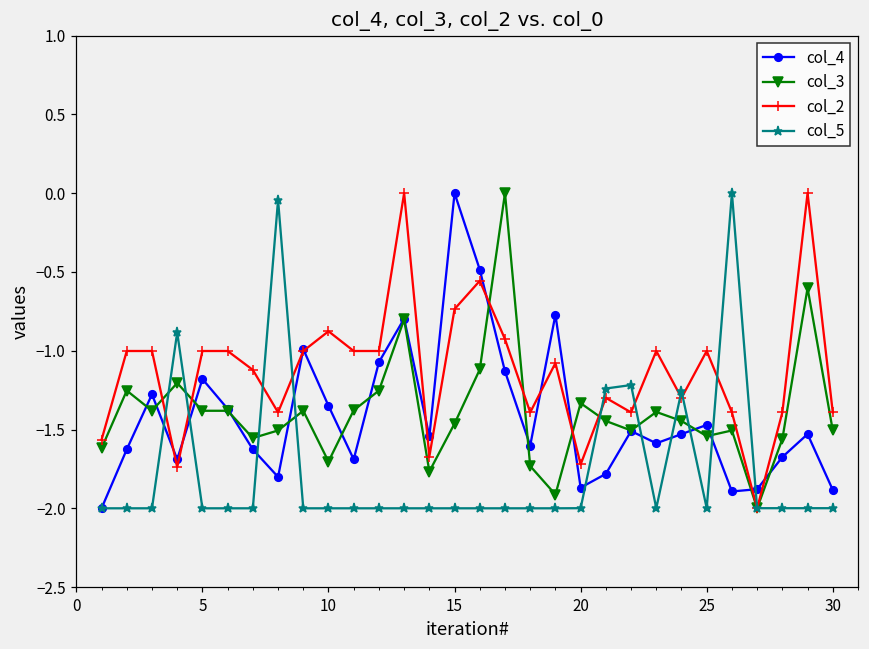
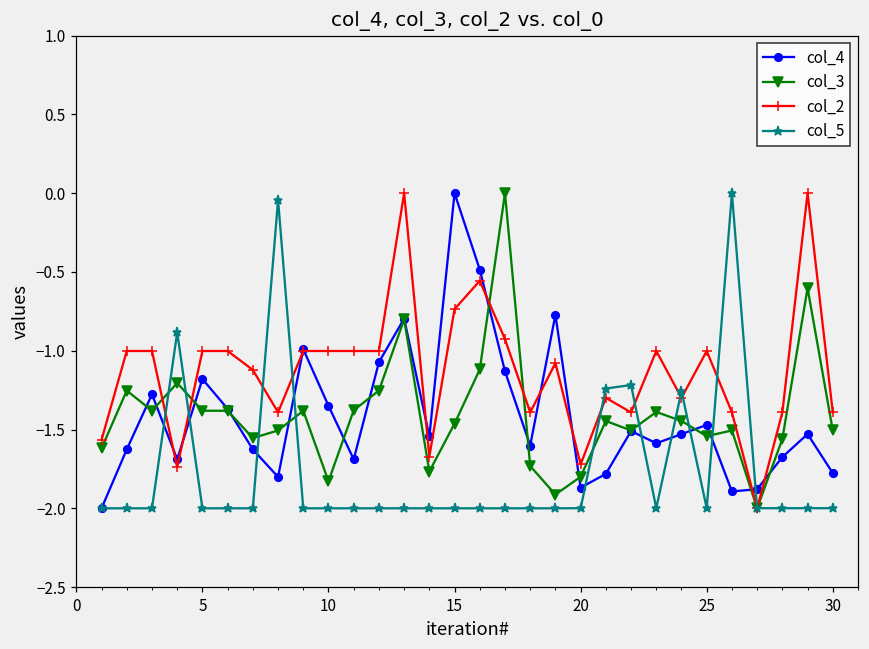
  {
    "col_4": {
      "5": -1.18,
      "10": -1.35,
      "15": 0.00,
      "20": -1.87,
      "25": -1.47,
-     "30": -1.88
+     "30": -1.78
    },
    "col_3": {
      "5": -1.38,
-     "10": -1.70,
+     "10": -1.83,
      "15": -1.46,
-     "20": -1.33,
+     "20": -1.80,
      "25": -1.54,
      "30": -1.51
    },
    "col_2": {
      "5": -1.00,
-     "10": -0.88,
+     "10": -1.00,
      "15": -0.74,
      "20": -1.72,
      "25": -1.00,
      "30": -1.39
    },
    "col_5": {
      "5": -2.00,
      "10": -2.00,
      "15": -2.00,
      "20": -2.00,
      "25": -2.00,
      "30": -2.00
    }
  }
